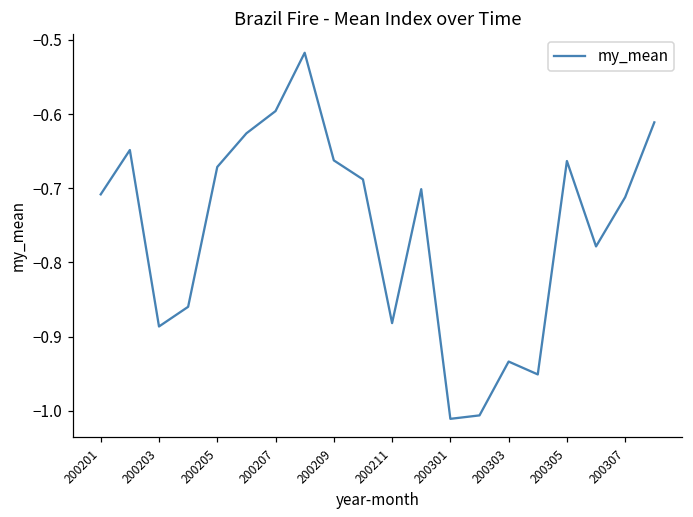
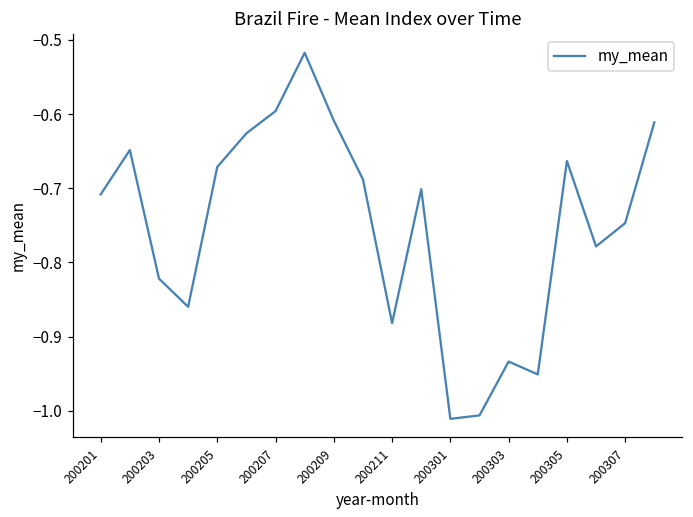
  {
    "200201": -0.71,
-   "200203": -0.89,
+   "200203": -0.82,
    "200205": -0.67,
    "200207": -0.60,
-   "200209": -0.66,
+   "200209": -0.61,
    "200211": -0.88,
    "200301": -1.01,
    "200303": -0.93,
    "200305": -0.66,
-   "200307": -0.71
+   "200307": -0.75
  }
